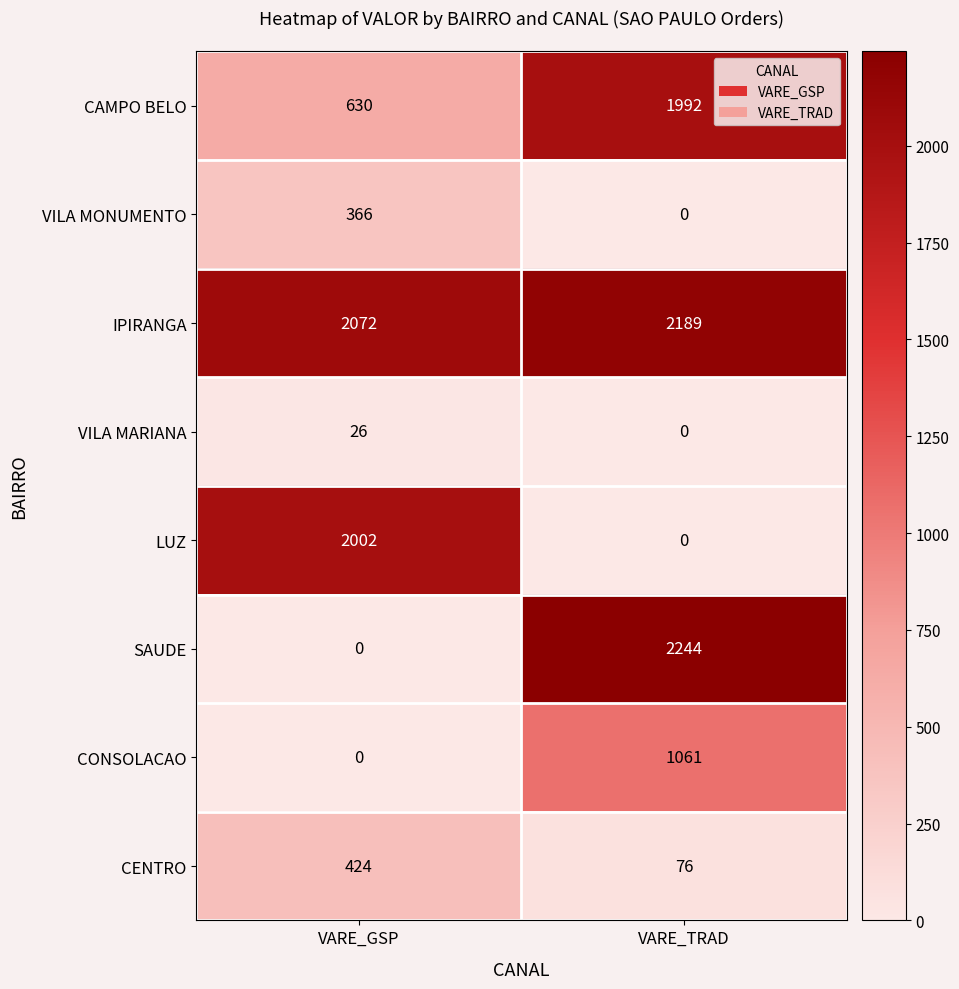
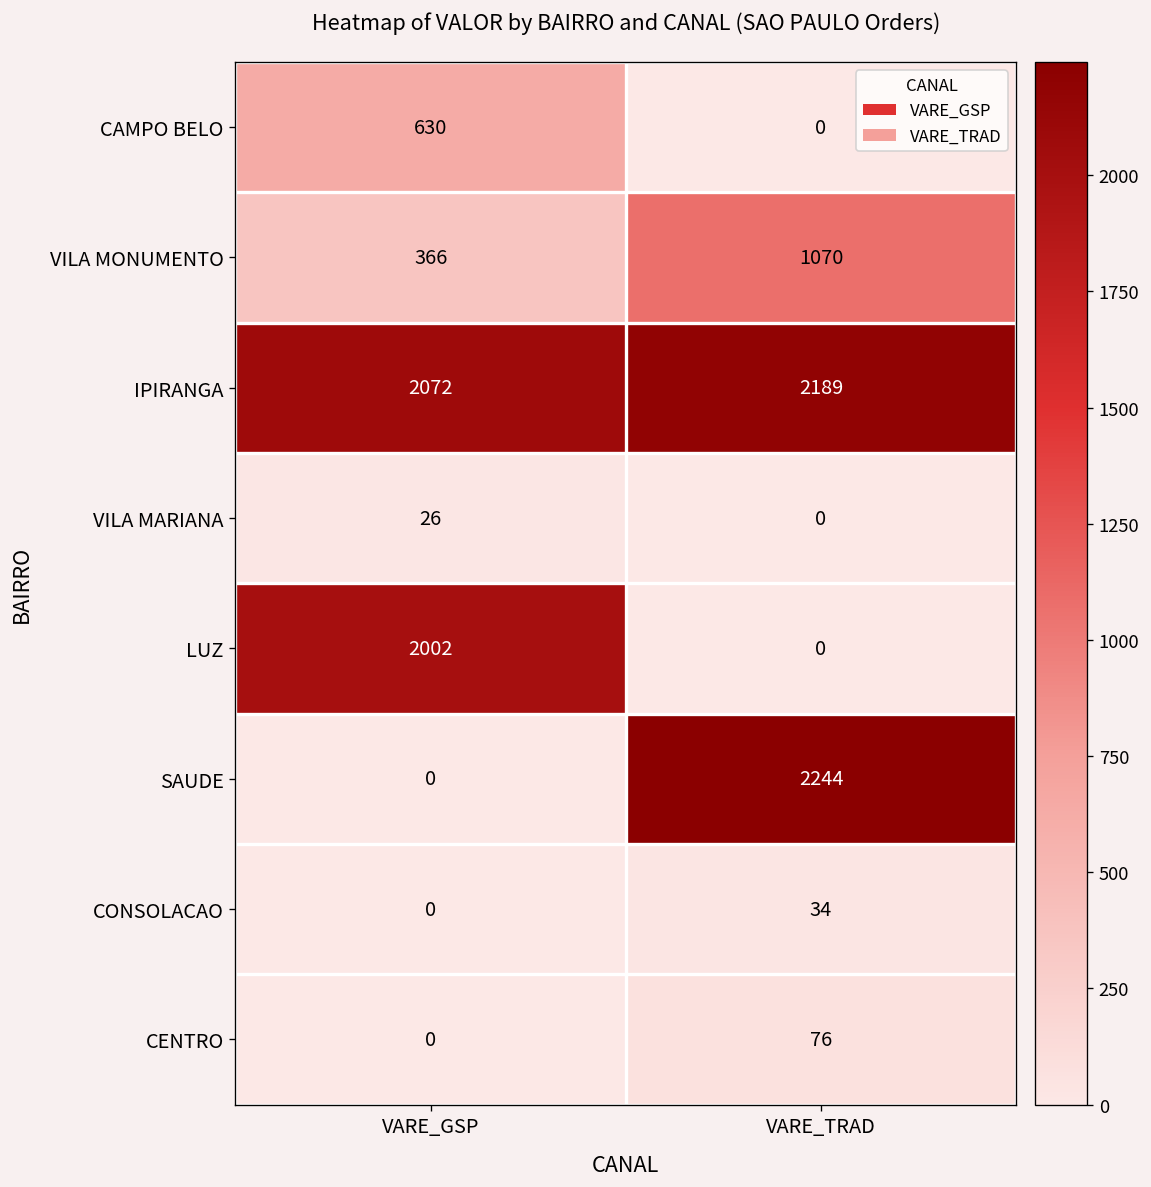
  {
    "CAMPO BELO": {
      "VARE_GSP": 630,
-     "VARE_TRAD": 1992
+     "VARE_TRAD": 0
    },
    "VILA MONUMENTO": {
      "VARE_GSP": 366,
-     "VARE_TRAD": 0
+     "VARE_TRAD": 1070
    },
    "IPIRANGA": {
      "VARE_GSP": 2072,
      "VARE_TRAD": 2189
    },
    "VILA MARIANA": {
      "VARE_GSP": 26,
      "VARE_TRAD": 0
    },
    "LUZ": {
      "VARE_GSP": 2002,
      "VARE_TRAD": 0
    },
    "SAUDE": {
      "VARE_GSP": 0,
      "VARE_TRAD": 2244
    },
    "CONSOLACAO": {
      "VARE_GSP": 0,
-     "VARE_TRAD": 1061
+     "VARE_TRAD": 34
    },
    "CENTRO": {
-     "VARE_GSP": 424,
+     "VARE_GSP": 0,
      "VARE_TRAD": 76
    }
  }
